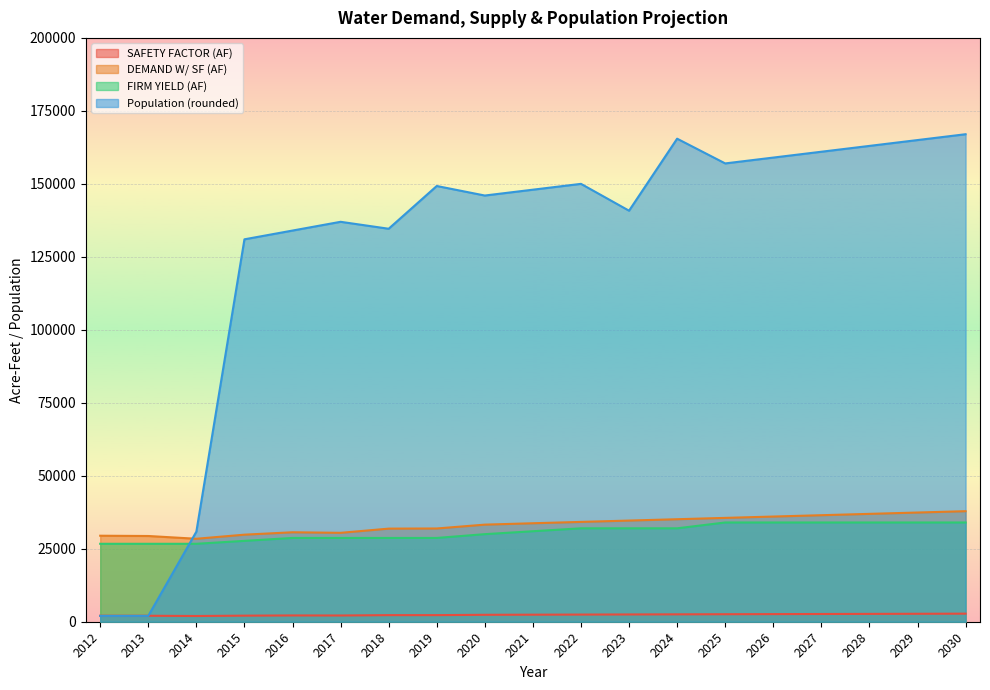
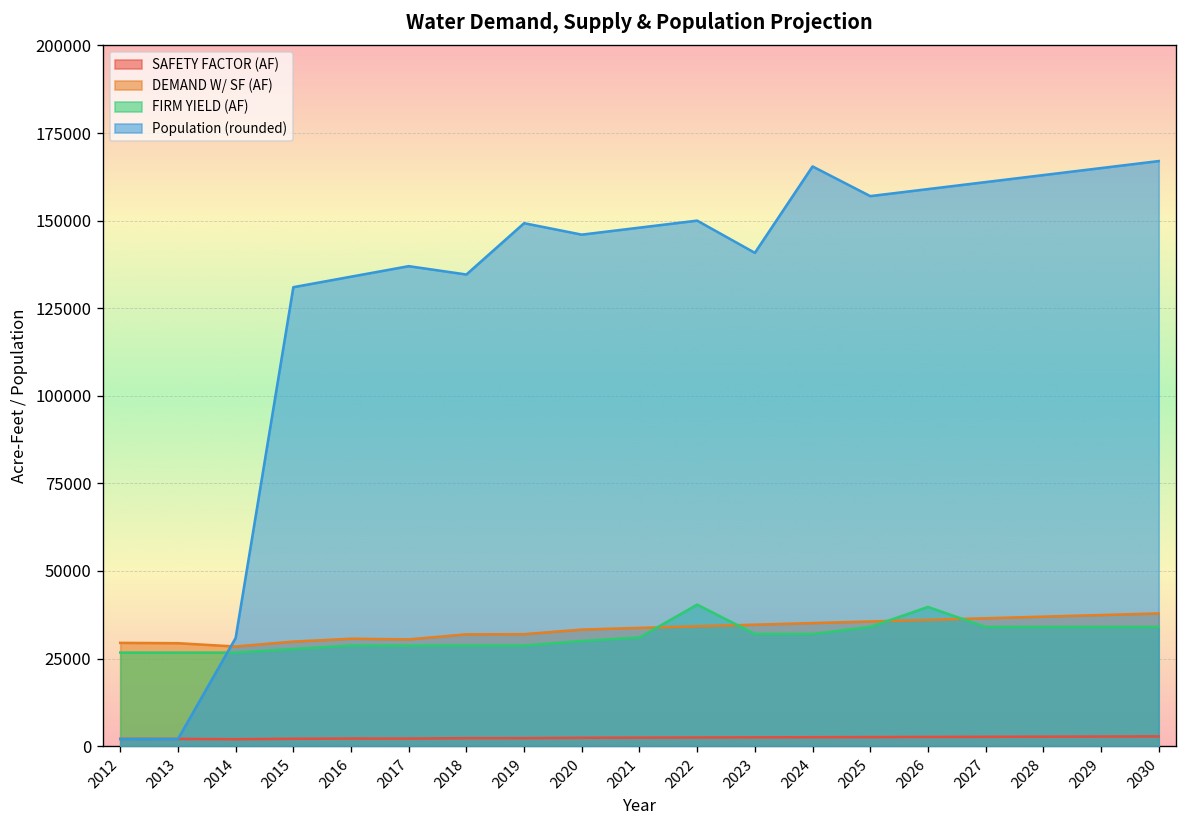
  {
    "FIRM YIELD (AF)": {
      "2012": 27000,
      "2013": 27000,
      "2014": 27000,
      "2015": 28000,
      "2016": 29000,
      "2017": 29000,
      "2018": 29000,
      "2019": 29000,
      "2020": 30000,
      "2021": 31000,
-     "2022": 32000,
+     "2022": 40000,
      "2023": 32000,
      "2024": 32000,
      "2025": 34000,
-     "2026": 34000,
+     "2026": 40000,
      "2027": 34000,
      "2028": 34000,
      "2029": 34000,
      "2030": 34000
    },
    "Population (rounded)": {
      "2014": 31000,
      "2015": 131000,
      "2016": 134000,
      "2017": 137000,
      "2018": 135000,
      "2019": 149000,
      "2020": 146000,
      "2021": 148000,
      "2022": 150000,
      "2023": 141000,
      "2024": 165000,
      "2025": 157000,
      "2026": 159000,
      "2027": 161000,
      "2028": 163000,
      "2029": 165000,
      "2030": 167000
    }
  }
